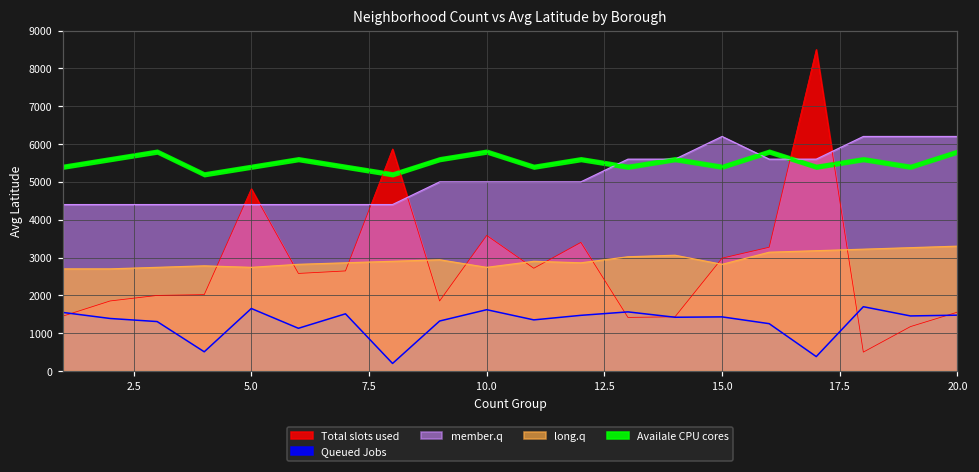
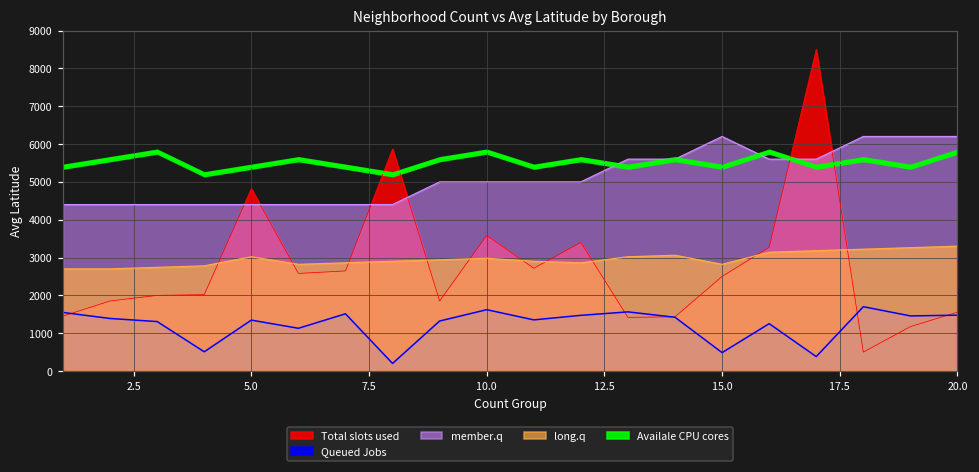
  {
    "Total slots used": {
      "5.0": 4800,
      "10.0": 3600,
-     "15.0": 3000,
+     "15.0": 2500,
      "20.0": 1600
    },
    "Queued Jobs": {
-     "5.0": 1700,
+     "5.0": 1300,
      "10.0": 1600,
-     "15.0": 1400,
+     "15.0": 500,
      "20.0": 1500
    },
    "member.q": {
      "5.0": 4400,
      "10.0": 5000,
      "15.0": 6200,
      "20.0": 6200
    },
    "long.q": {
-     "5.0": 2700,
-     "10.0": 2700,
+     "5.0": 3000,
+     "10.0": 3000,
      "15.0": 2800,
      "20.0": 3300
    }
  }
